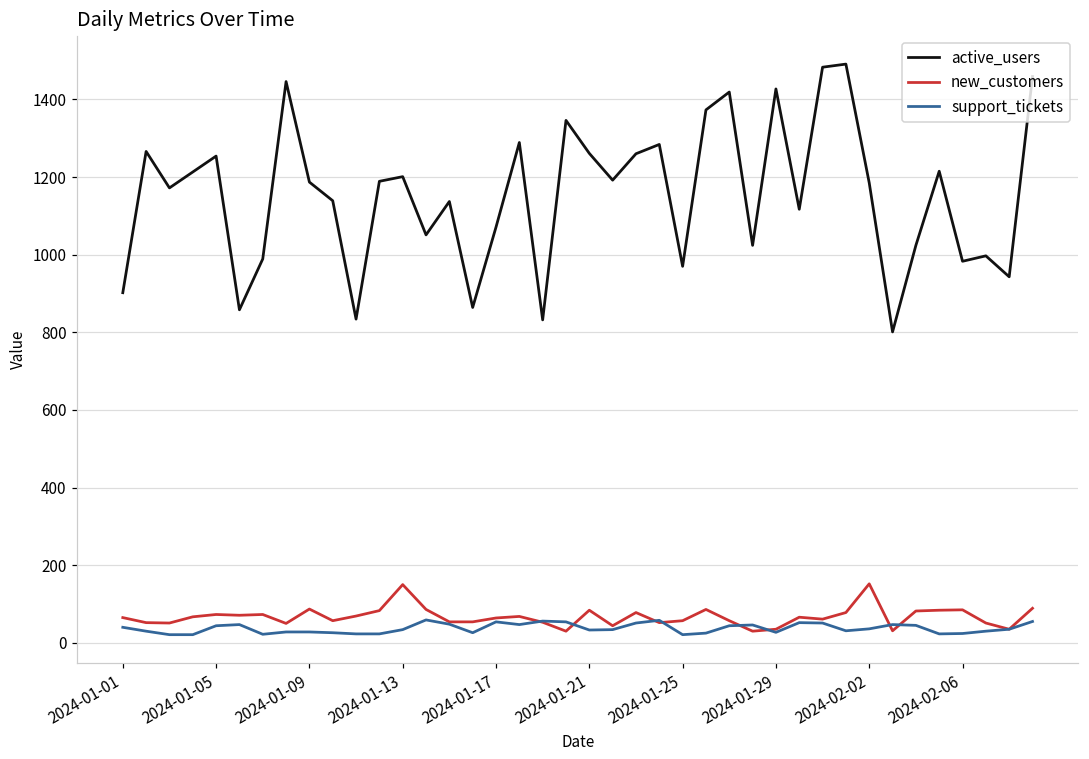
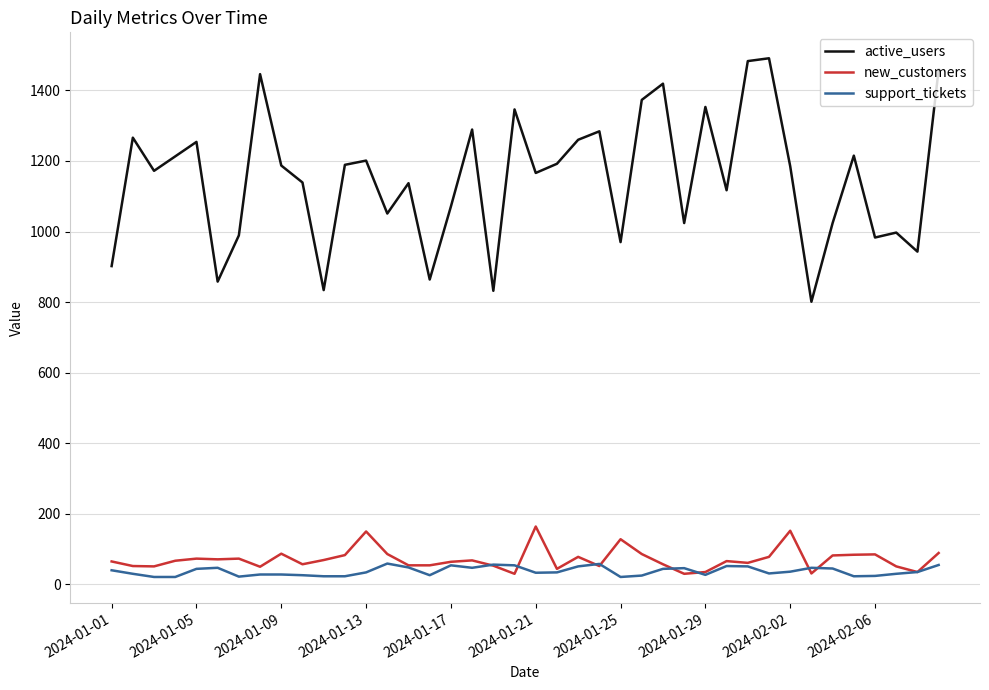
  {
    "active_users": {
      "2024-01-01": 900,
      "2024-01-05": 1250,
      "2024-01-09": 1190,
      "2024-01-13": 1200,
      "2024-01-17": 1070,
-     "2024-01-21": 1260,
+     "2024-01-21": 1170,
      "2024-01-25": 970,
-     "2024-01-29": 1430,
+     "2024-01-29": 1350,
      "2024-02-02": 1190,
      "2024-02-06": 980
    },
    "new_customers": {
      "2024-01-01": 70,
      "2024-01-05": 70,
      "2024-01-09": 90,
      "2024-01-13": 150,
      "2024-01-17": 60,
-     "2024-01-21": 80,
-     "2024-01-25": 60,
+     "2024-01-21": 160,
+     "2024-01-25": 130,
      "2024-01-29": 40,
      "2024-02-02": 150,
      "2024-02-06": 90
    },
    "support_tickets": {
      "2024-01-01": 40,
      "2024-01-05": 40,
      "2024-01-09": 30,
      "2024-01-13": 30,
      "2024-01-17": 50,
      "2024-01-21": 30,
      "2024-01-25": 20,
      "2024-01-29": 30,
      "2024-02-02": 40,
      "2024-02-06": 20
    }
  }
